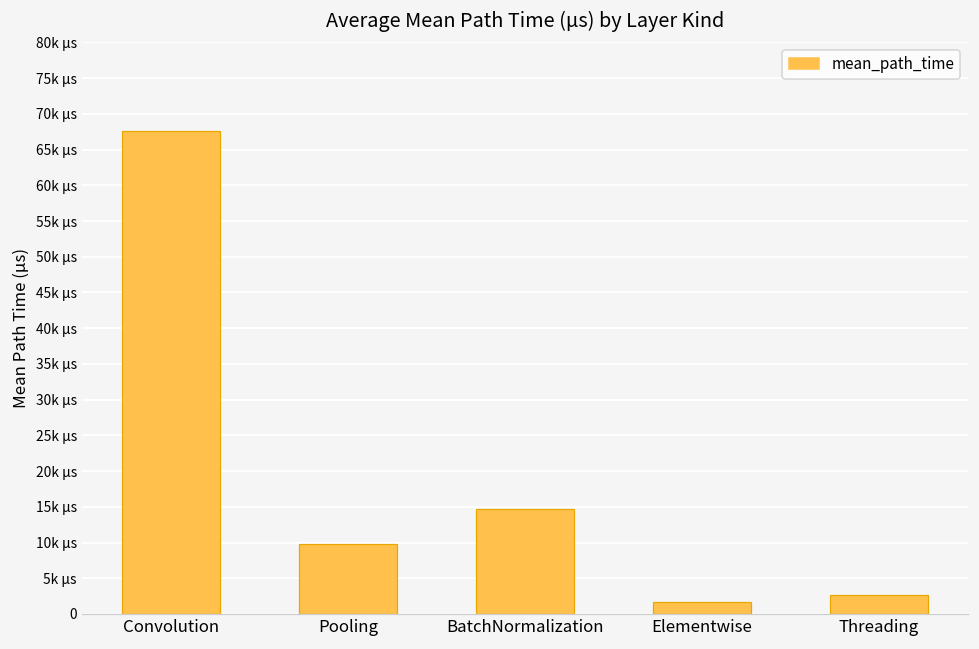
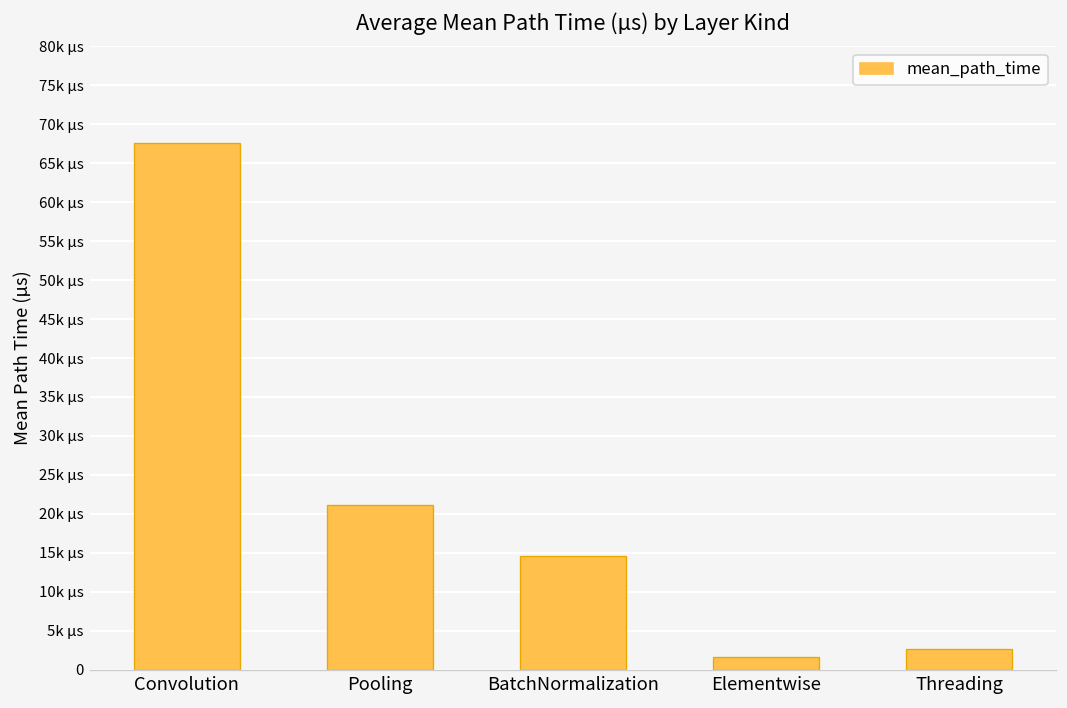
  {
    "Convolution": "68k µs",
-   "Pooling": "10k µs",
+   "Pooling": "21k µs",
    "BatchNormalization": "15k µs",
    "Elementwise": "2k µs",
    "Threading": "3k µs"
  }
